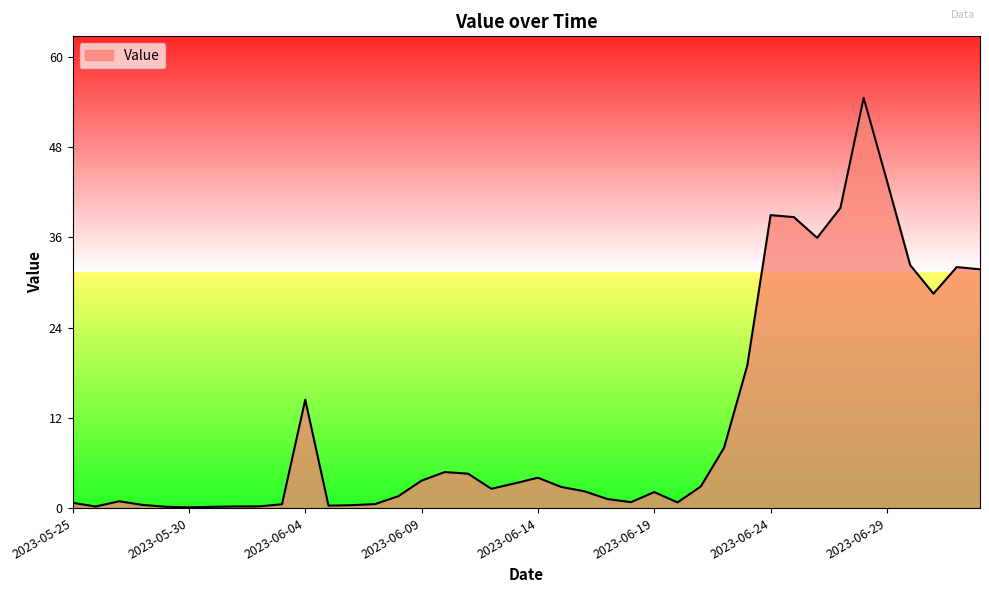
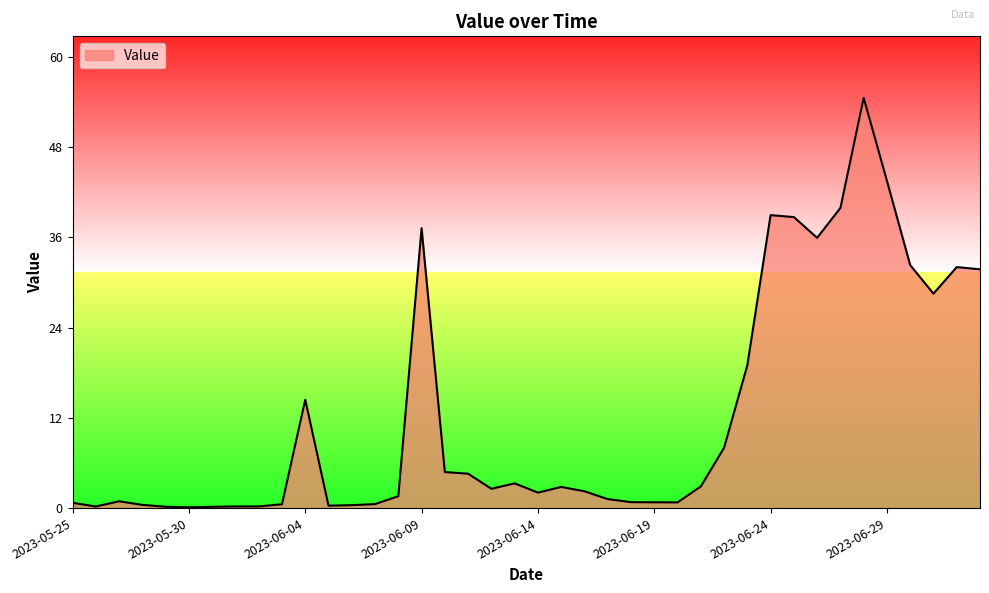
  {
    "2023-05-25": 1,
    "2023-05-30": 0,
    "2023-06-04": 14,
-   "2023-06-09": 4,
-   "2023-06-14": 4,
-   "2023-06-19": 2,
+   "2023-06-09": 37,
+   "2023-06-14": 2,
+   "2023-06-19": 1,
    "2023-06-24": 39,
    "2023-06-29": 43
  }
